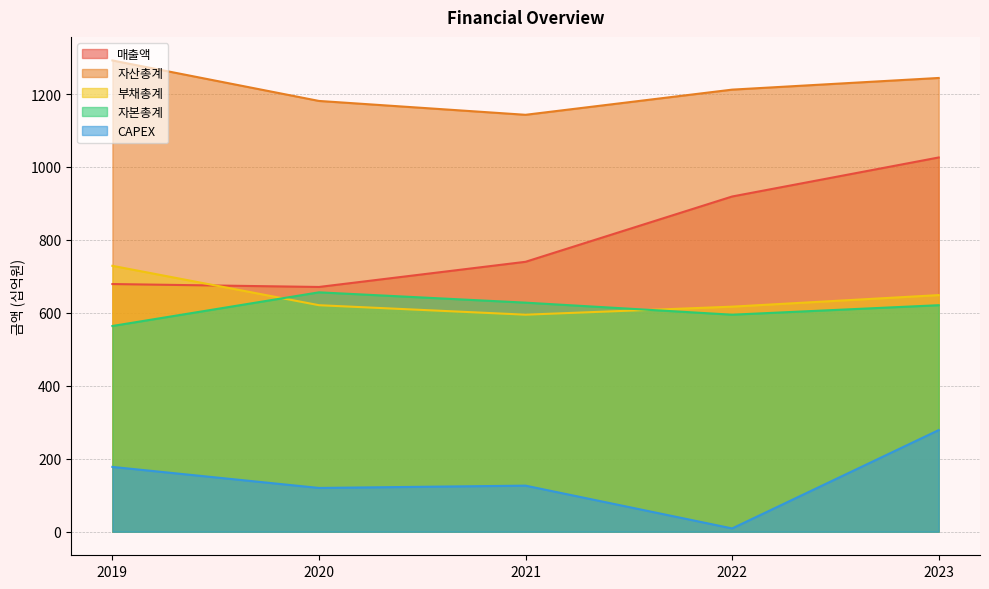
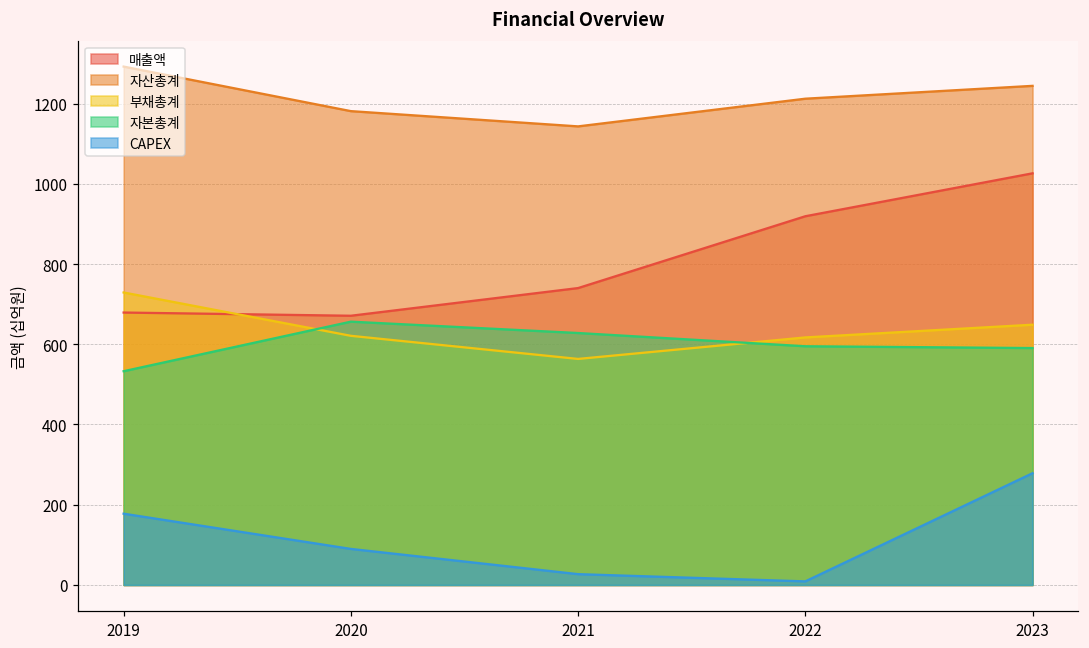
  {
    "부채총계": {
      "2019": 730,
      "2020": 620,
-     "2021": 600,
+     "2021": 560,
      "2022": 620,
      "2023": 650
    },
    "자본총계": {
-     "2019": 560,
+     "2019": 530,
      "2020": 660,
      "2021": 630,
      "2022": 600,
-     "2023": 620
+     "2023": 590
    },
    "CAPEX": {
      "2019": 180,
-     "2020": 120,
-     "2021": 130,
+     "2020": 90,
+     "2021": 30,
      "2022": 10,
      "2023": 280
    }
  }
